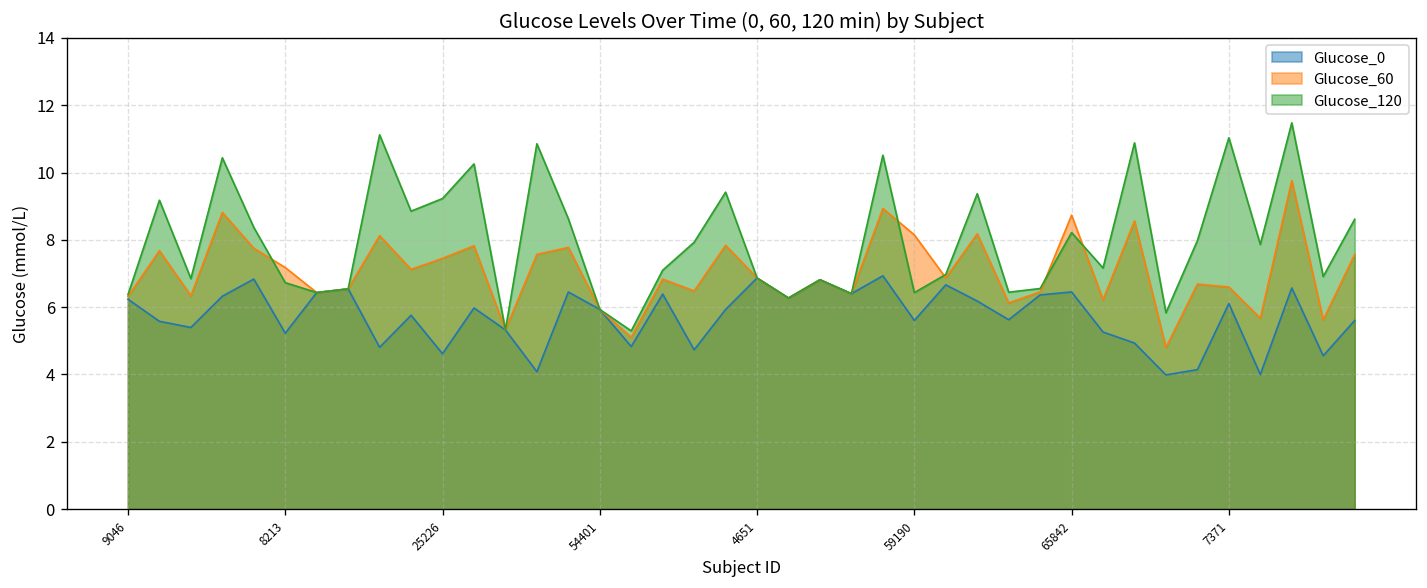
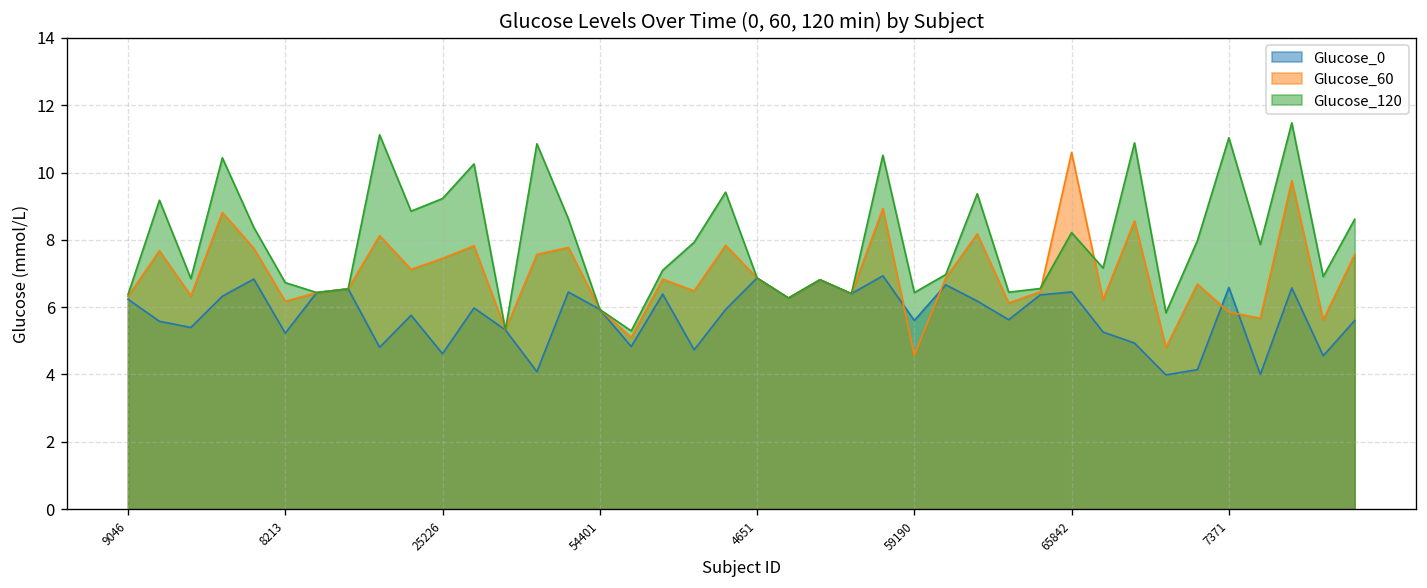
  {
    "Glucose_0": {
      "8213": 5.2,
      "25226": 4.6,
      "59190": 5.6,
      "65842": 6.5,
-     "7371": 6.1
+     "7371": 6.6
    },
    "Glucose_60": {
-     "8213": 7.2,
+     "8213": 6.2,
      "25226": 7.5,
-     "59190": 8.1,
-     "65842": 8.7,
-     "7371": 6.6
+     "59190": 4.6,
+     "65842": 10.6,
+     "7371": 5.9
    },
    "Glucose_120": {
      "8213": 6.7,
      "25226": 9.2,
      "59190": 6.4,
      "65842": 8.2,
      "7371": 11.0
    }
  }
